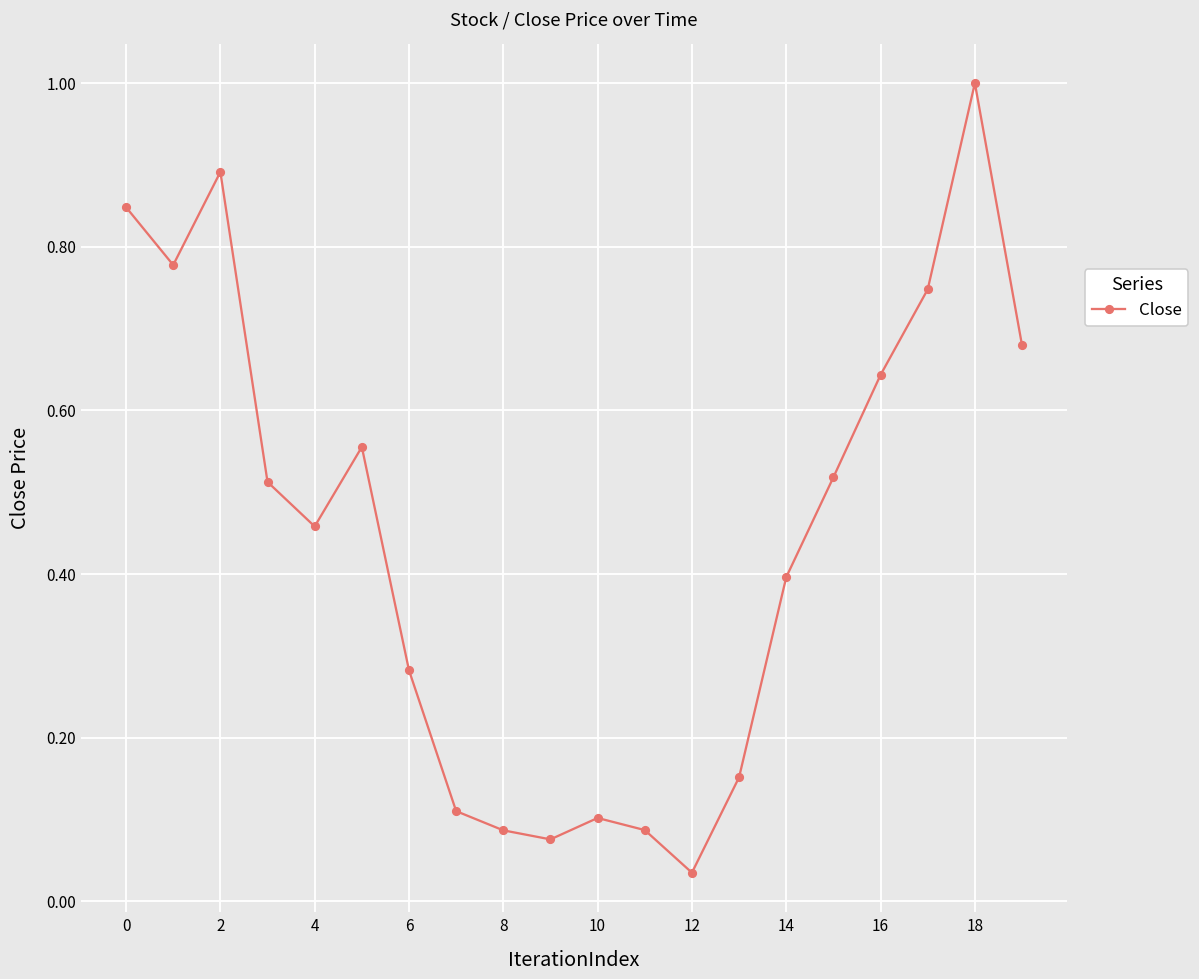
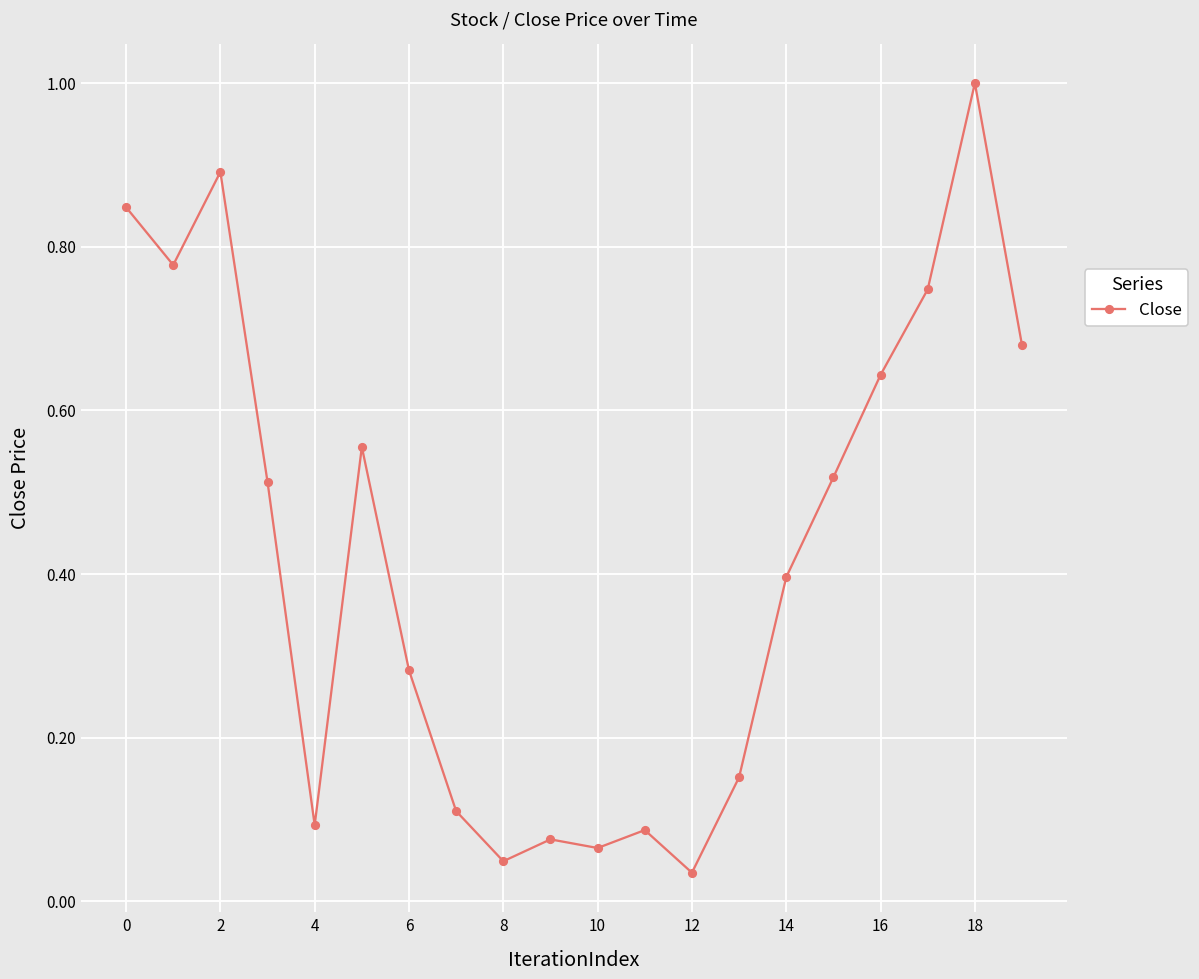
  {
    "0": 0.85,
    "2": 0.89,
-   "4": 0.46,
+   "4": 0.09,
    "6": 0.28,
-   "8": 0.09,
-   "10": 0.10,
+   "8": 0.05,
+   "10": 0.07,
    "12": 0.04,
    "14": 0.40,
    "16": 0.64,
    "18": 1.00
  }
